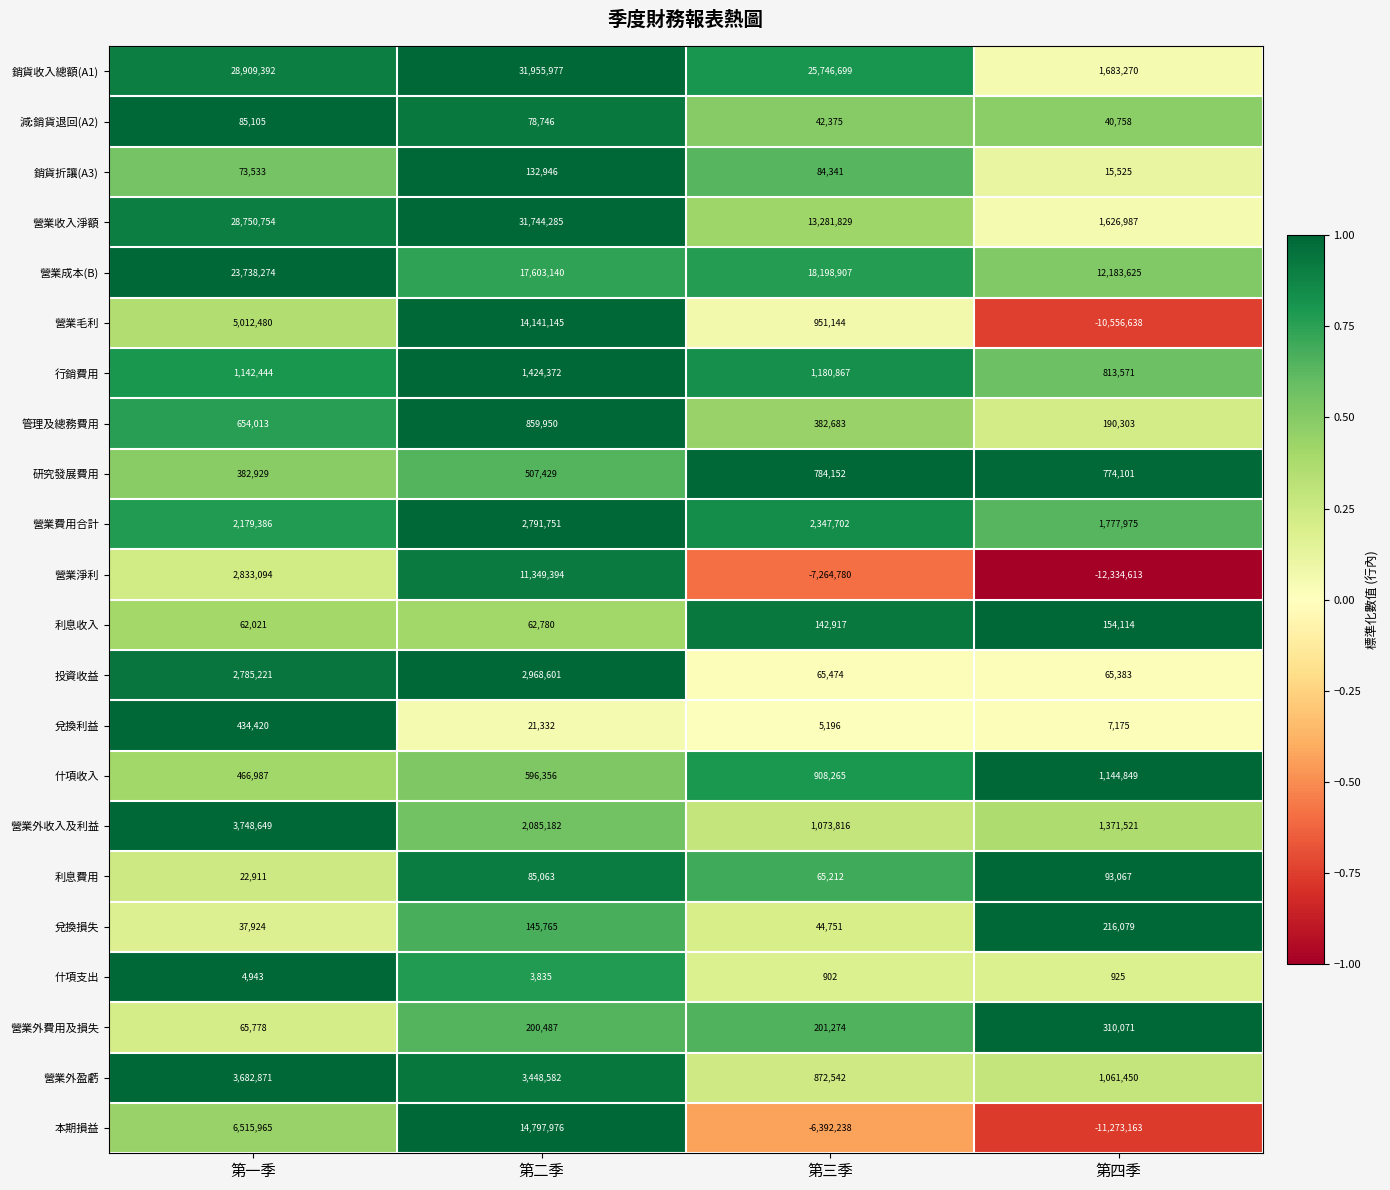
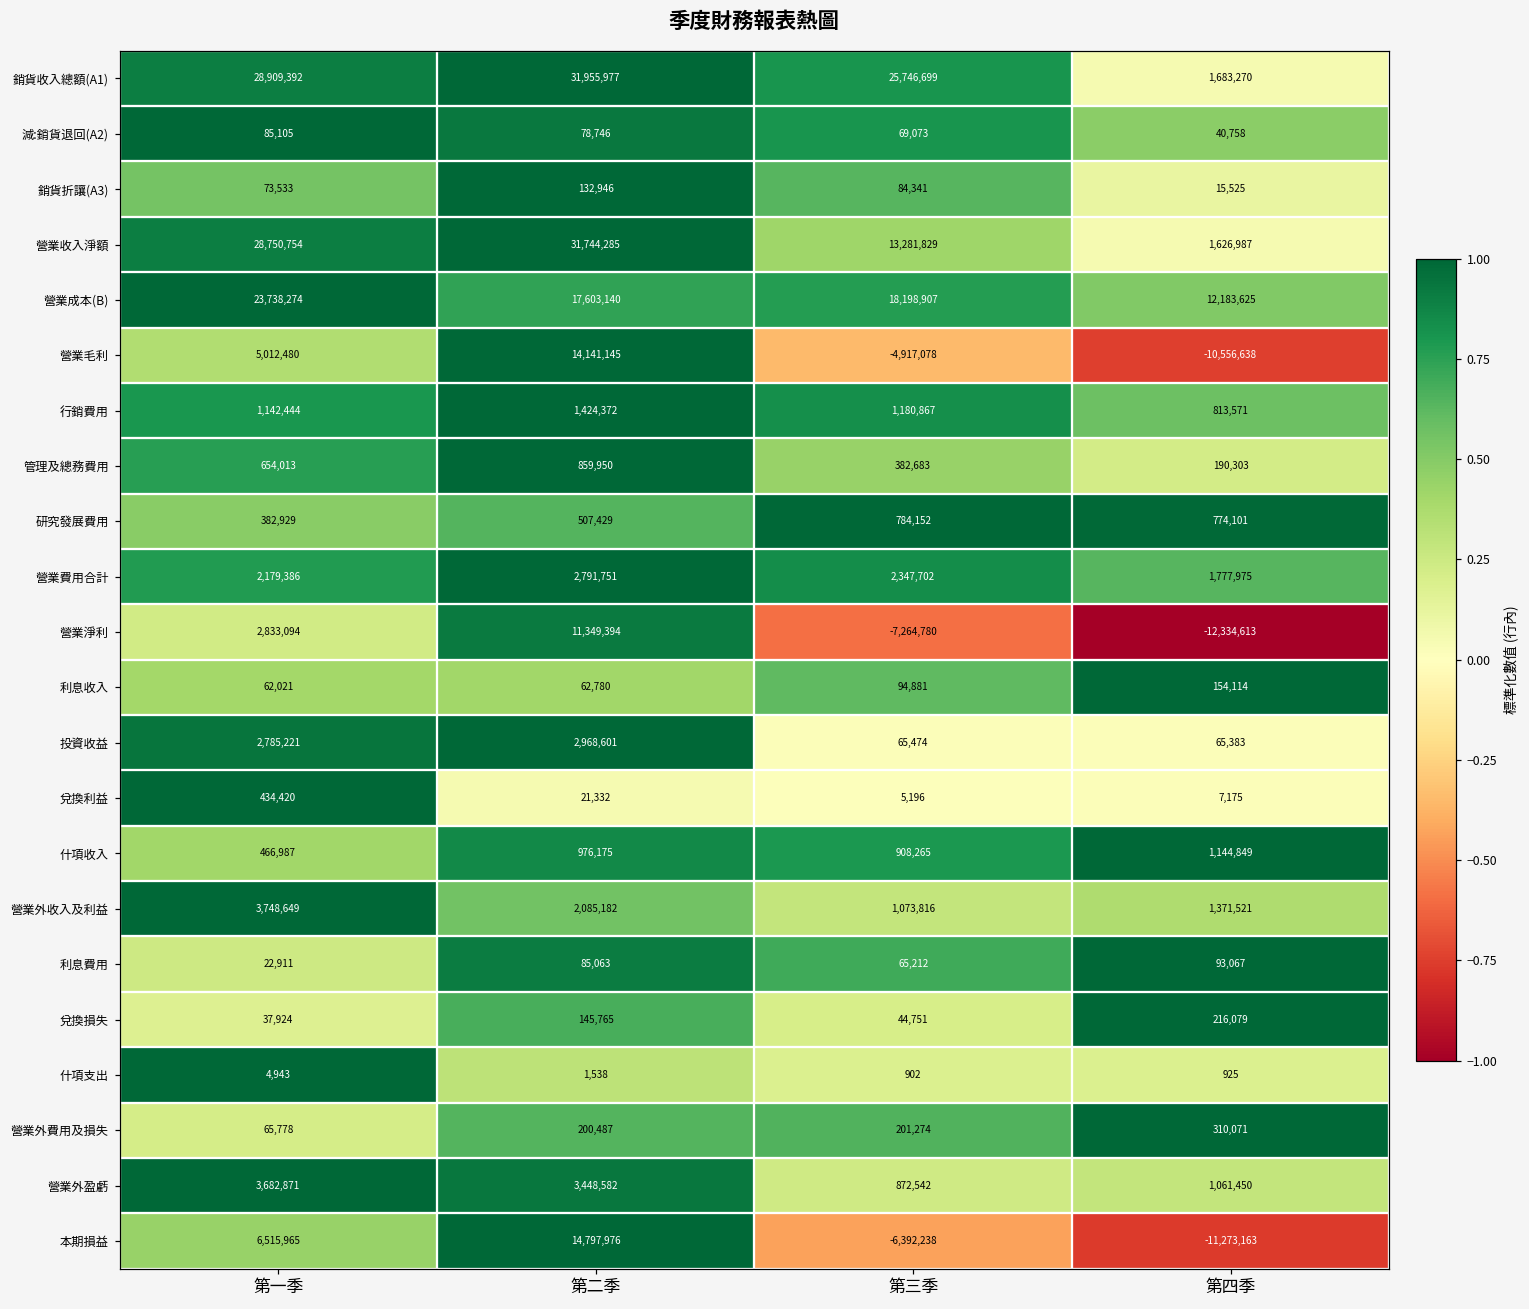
  {
    "銷貨收入總額(A1)": {
      "第一季": "28,909,392",
      "第二季": "31,955,977",
      "第三季": "25,746,699",
      "第四季": "1,683,270"
    },
    "減:銷貨退回(A2)": {
      "第一季": "85,105",
      "第二季": "78,746",
-     "第三季": "42,375",
+     "第三季": "69,073",
      "第四季": "40,758"
    },
    "銷貨折讓(A3)": {
      "第一季": "73,533",
      "第二季": "132,946",
      "第三季": "84,341",
      "第四季": "15,525"
    },
    "營業收入淨額": {
      "第一季": "28,750,754",
      "第二季": "31,744,285",
      "第三季": "13,281,829",
      "第四季": "1,626,987"
    },
    "營業成本(B)": {
      "第一季": "23,738,274",
      "第二季": "17,603,140",
      "第三季": "18,198,907",
      "第四季": "12,183,625"
    },
    "營業毛利": {
      "第一季": "5,012,480",
      "第二季": "14,141,145",
-     "第三季": "951,144",
+     "第三季": "-4,917,078",
      "第四季": "-10,556,638"
    },
    "行銷費用": {
      "第一季": "1,142,444",
      "第二季": "1,424,372",
      "第三季": "1,180,867",
      "第四季": "813,571"
    },
    "管理及總務費用": {
      "第一季": "654,013",
      "第二季": "859,950",
      "第三季": "382,683",
      "第四季": "190,303"
    },
    "研究發展費用": {
      "第一季": "382,929",
      "第二季": "507,429",
      "第三季": "784,152",
      "第四季": "774,101"
    },
    "營業費用合計": {
      "第一季": "2,179,386",
      "第二季": "2,791,751",
      "第三季": "2,347,702",
      "第四季": "1,777,975"
    },
    "營業淨利": {
      "第一季": "2,833,094",
      "第二季": "11,349,394",
      "第三季": "-7,264,780",
      "第四季": "-12,334,613"
    },
    "利息收入": {
      "第一季": "62,021",
      "第二季": "62,780",
-     "第三季": "142,917",
+     "第三季": "94,881",
      "第四季": "154,114"
    },
    "投資收益": {
      "第一季": "2,785,221",
      "第二季": "2,968,601",
      "第三季": "65,474",
      "第四季": "65,383"
    },
    "兌換利益": {
      "第一季": "434,420",
      "第二季": "21,332",
      "第三季": "5,196",
      "第四季": "7,175"
    },
    "什項收入": {
      "第一季": "466,987",
-     "第二季": "596,356",
+     "第二季": "976,175",
      "第三季": "908,265",
      "第四季": "1,144,849"
    },
    "營業外收入及利益": {
      "第一季": "3,748,649",
      "第二季": "2,085,182",
      "第三季": "1,073,816",
      "第四季": "1,371,521"
    },
    "利息費用": {
      "第一季": "22,911",
      "第二季": "85,063",
      "第三季": "65,212",
      "第四季": "93,067"
    },
    "兌換損失": {
      "第一季": "37,924",
      "第二季": "145,765",
      "第三季": "44,751",
      "第四季": "216,079"
    },
    "什項支出": {
      "第一季": "4,943",
-     "第二季": "3,835",
+     "第二季": "1,538",
      "第三季": "902",
      "第四季": "925"
    },
    "營業外費用及損失": {
      "第一季": "65,778",
      "第二季": "200,487",
      "第三季": "201,274",
      "第四季": "310,071"
    },
    "營業外盈虧": {
      "第一季": "3,682,871",
      "第二季": "3,448,582",
      "第三季": "872,542",
      "第四季": "1,061,450"
    },
    "本期損益": {
      "第一季": "6,515,965",
      "第二季": "14,797,976",
      "第三季": "-6,392,238",
      "第四季": "-11,273,163"
    }
  }
